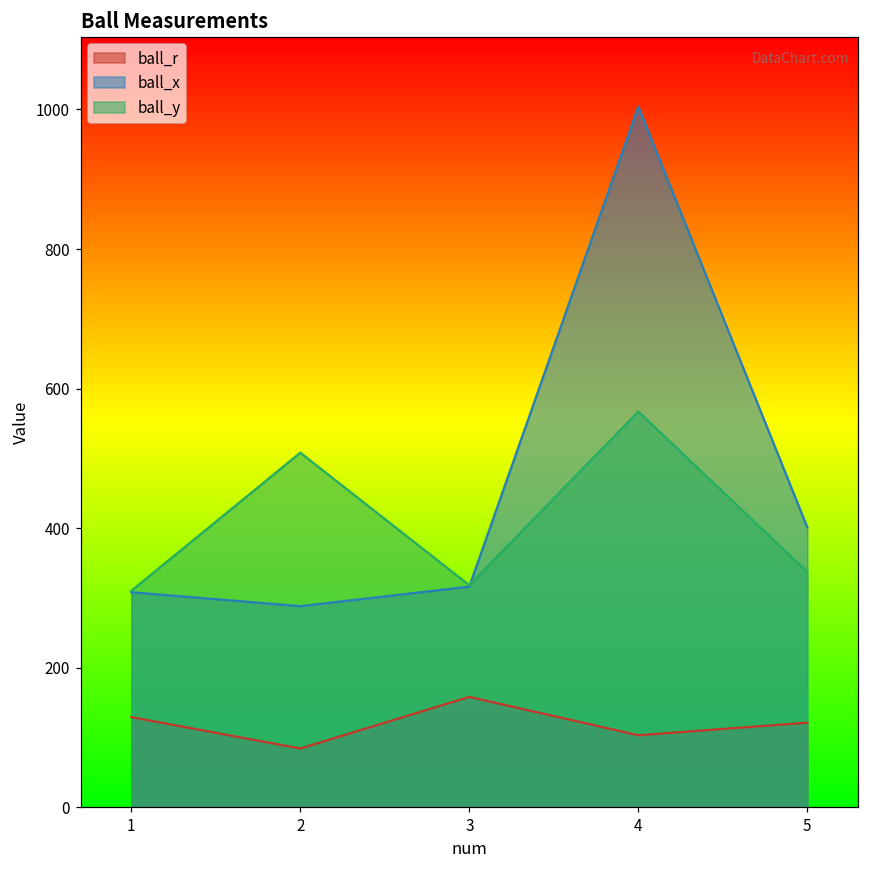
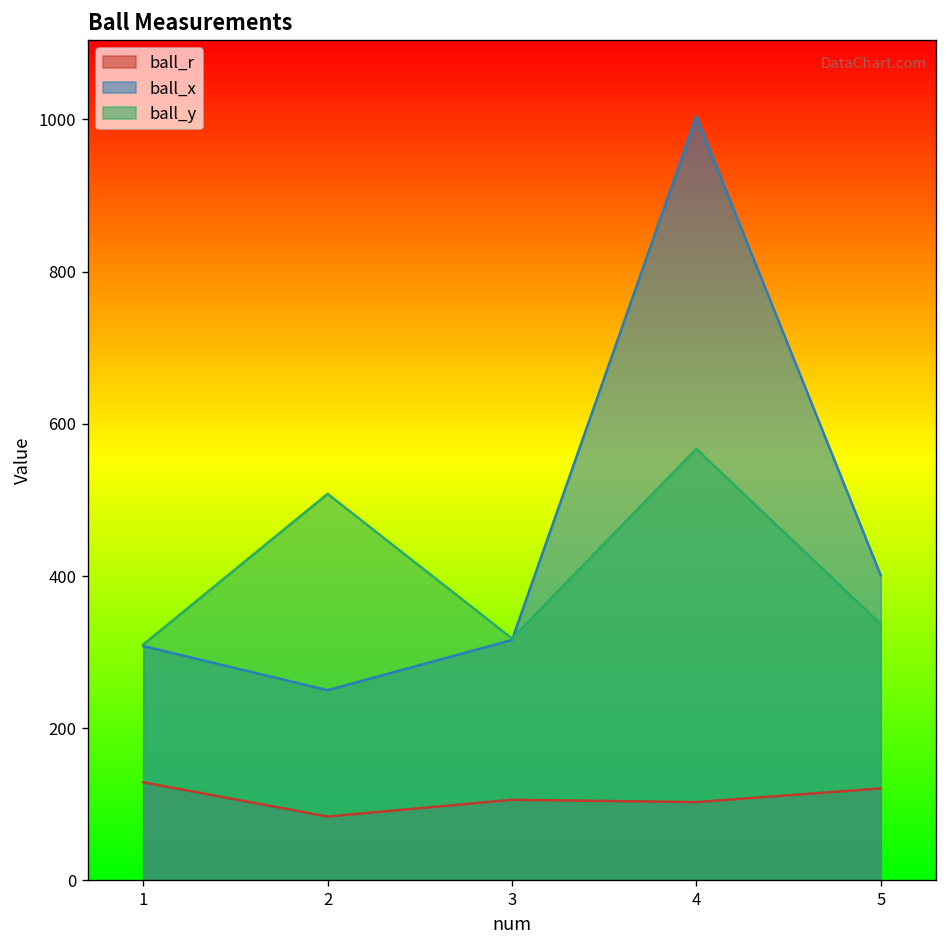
  {
    "ball_r": {
      "1": 130,
      "2": 80,
-     "3": 160,
+     "3": 110,
      "4": 100,
      "5": 120
    },
    "ball_x": {
-     "2": 290,
+     "2": 250,
      "4": 1000,
      "5": 400
    },
    "ball_y": {
      "2": 510,
      "4": 570,
      "5": 340
    }
  }
